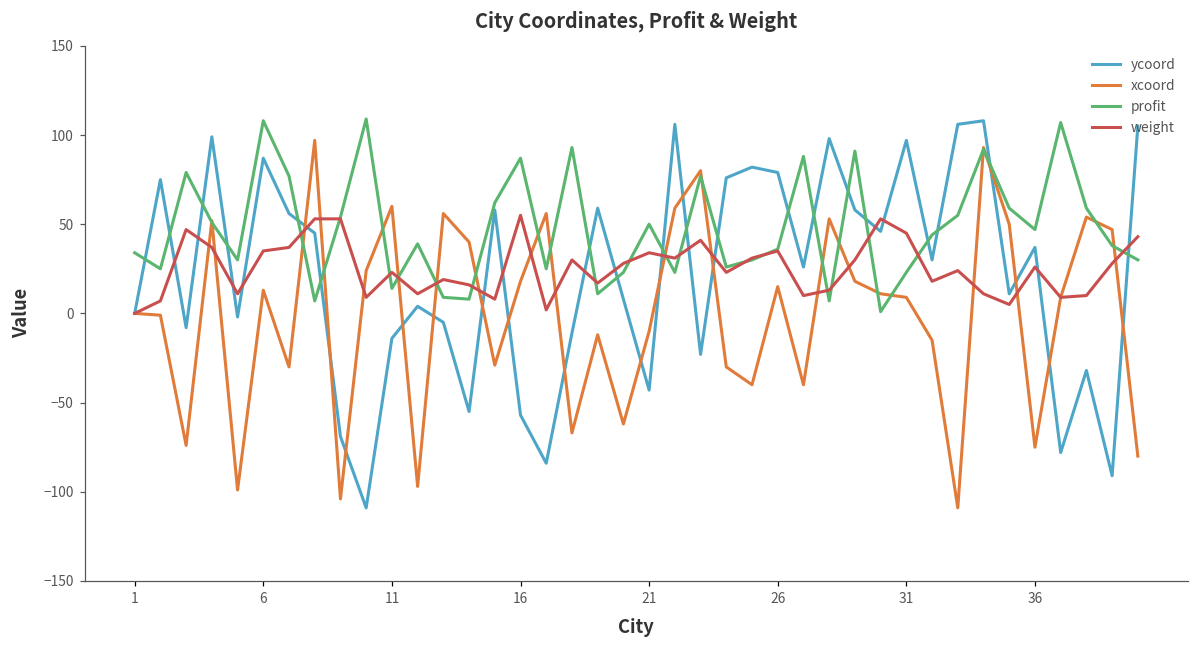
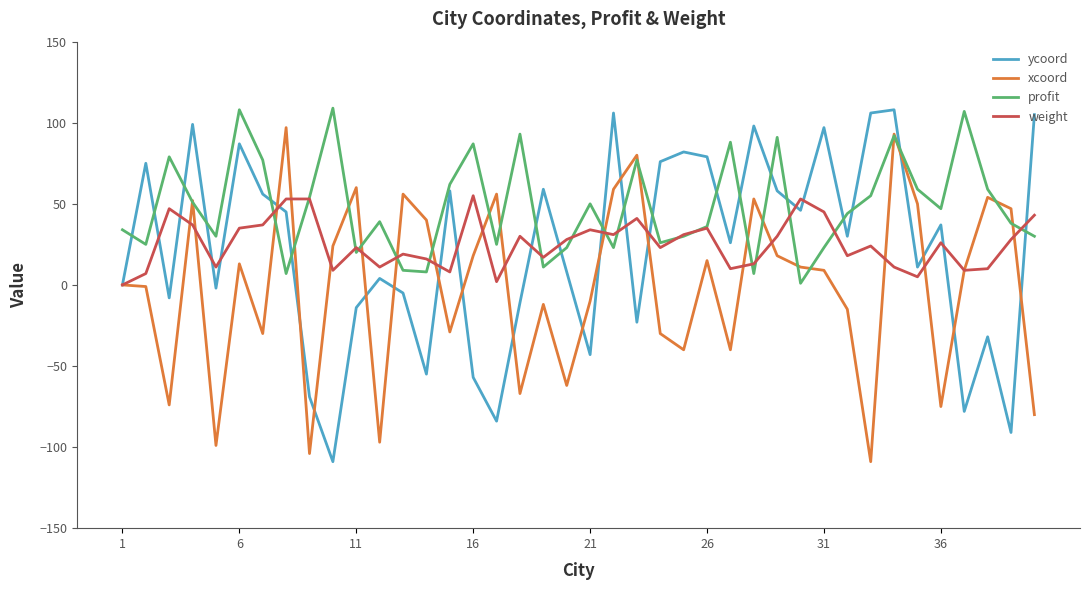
  {
    "ycoord": {
      "6": 87,
      "11": -14,
      "16": -57,
      "21": -43,
      "26": 79,
      "31": 97,
      "36": 37
    },
    "profit": {
      "1": 34,
      "6": 108,
-     "11": 14,
+     "11": 20,
      "16": 87,
      "21": 50,
      "31": 23,
      "36": 47
    }
  }
